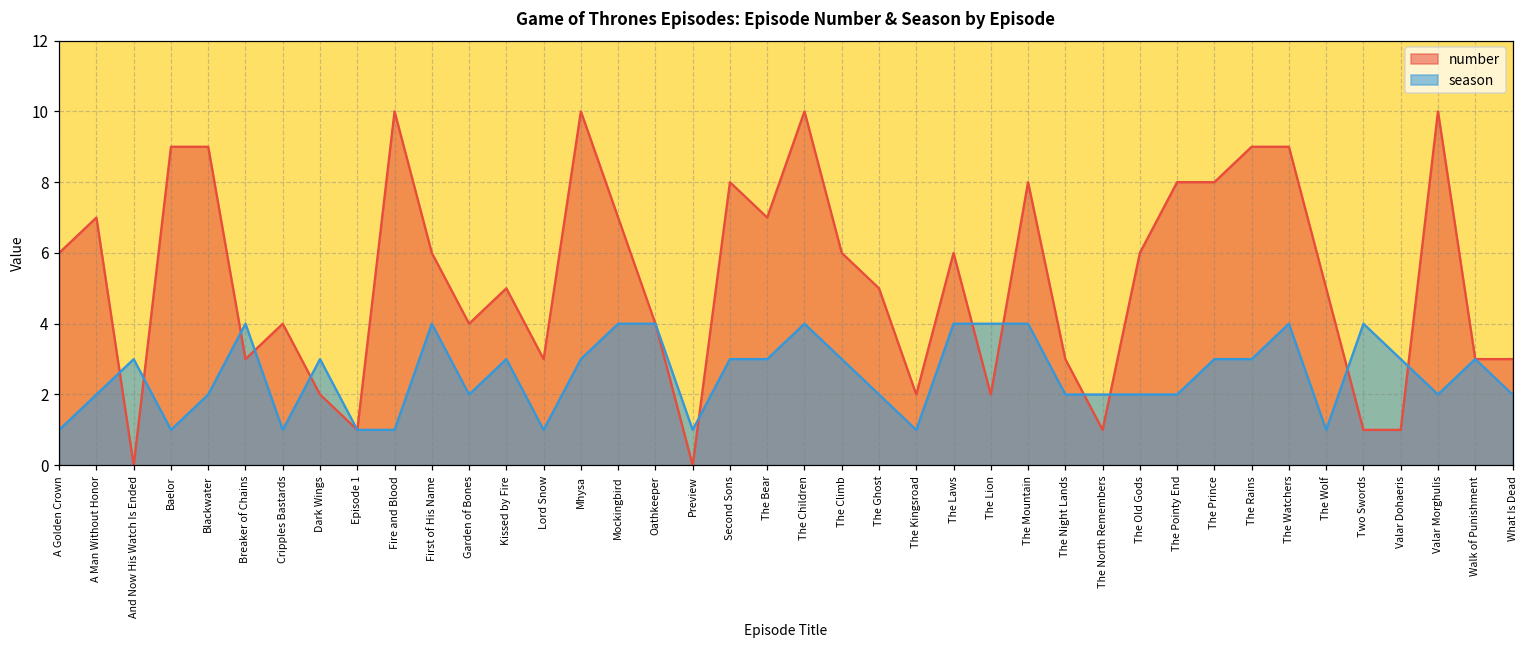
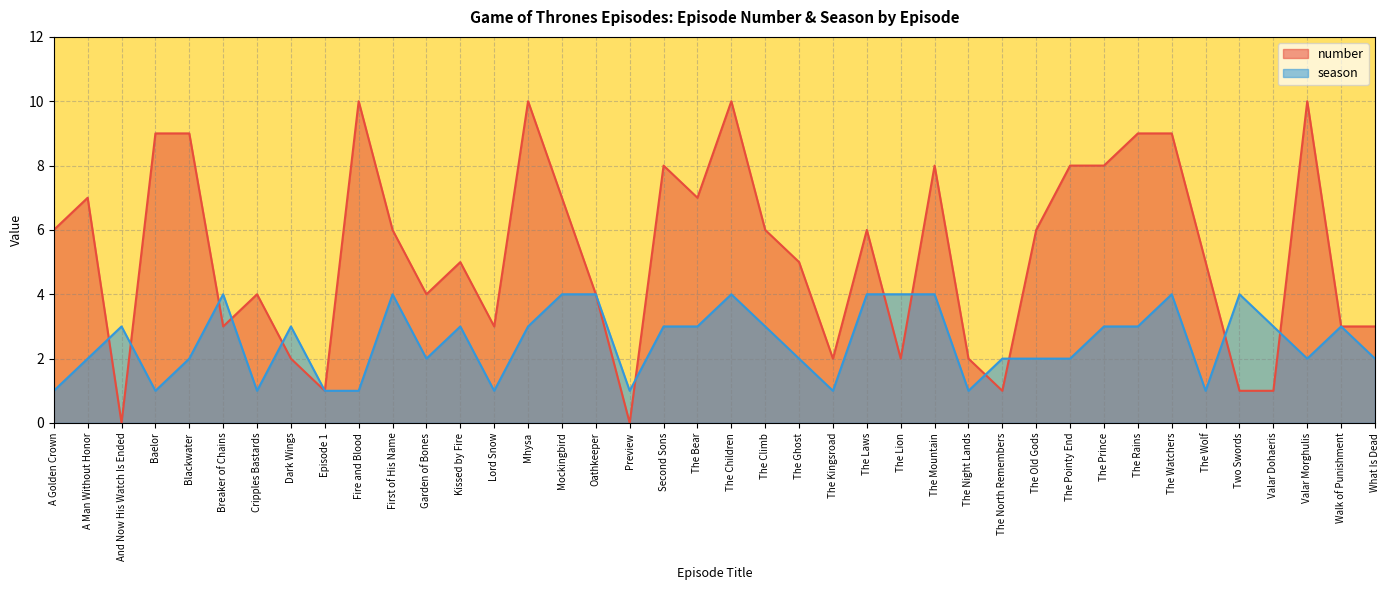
  {
    "number": {
      "A Golden Crown": 6,
      "A Man Without Honor": 7,
      "And Now His Watch Is Ended": 0,
      "Baelor": 9,
      "Blackwater": 9,
      "Breaker of Chains": 3,
      "Cripples Bastards": 4,
      "Dark Wings": 2,
      "Fire and Blood": 10,
      "First of His Name": 6,
      "Garden of Bones": 4,
      "Kissed by Fire": 5,
      "Lord Snow": 3,
      "Mhysa": 10,
      "Mockingbird": 7,
      "Preview": 0,
      "Second Sons": 8,
      "The Bear": 7,
      "The Children": 10,
      "The Climb": 6,
      "The Ghost": 5,
      "The Kingsroad": 2,
      "The Laws": 6,
      "The Lion": 2,
      "The Mountain": 8,
-     "The Night Lands": 3,
+     "The Night Lands": 2,
      "The North Remembers": 1,
      "The Old Gods": 6,
      "The Pointy End": 8,
      "The Prince": 8,
      "The Rains": 9,
      "The Watchers": 9,
      "The Wolf": 5,
      "Two Swords": 1,
      "Valar Dohaeris": 1,
      "Valar Morghulis": 10,
      "What Is Dead": 3
    },
    "season": {
      "A Golden Crown": 1,
      "A Man Without Honor": 2,
      "And Now His Watch Is Ended": 3,
      "Baelor": 1,
      "Blackwater": 2,
      "Breaker of Chains": 4,
      "Cripples Bastards": 1,
      "Dark Wings": 3,
      "Fire and Blood": 1,
      "First of His Name": 4,
      "Garden of Bones": 2,
      "Kissed by Fire": 3,
      "Lord Snow": 1,
      "Mhysa": 3,
      "Mockingbird": 4,
      "Preview": 1,
      "Second Sons": 3,
      "The Bear": 3,
      "The Children": 4,
      "The Climb": 3,
      "The Ghost": 2,
      "The Kingsroad": 1,
      "The Laws": 4,
      "The Lion": 4,
      "The Mountain": 4,
-     "The Night Lands": 2,
+     "The Night Lands": 1,
      "The North Remembers": 2,
      "The Old Gods": 2,
      "The Pointy End": 2,
      "The Prince": 3,
      "The Rains": 3,
      "The Watchers": 4,
      "The Wolf": 1,
      "Two Swords": 4,
      "Valar Dohaeris": 3,
      "Valar Morghulis": 2,
      "What Is Dead": 2
    }
  }
